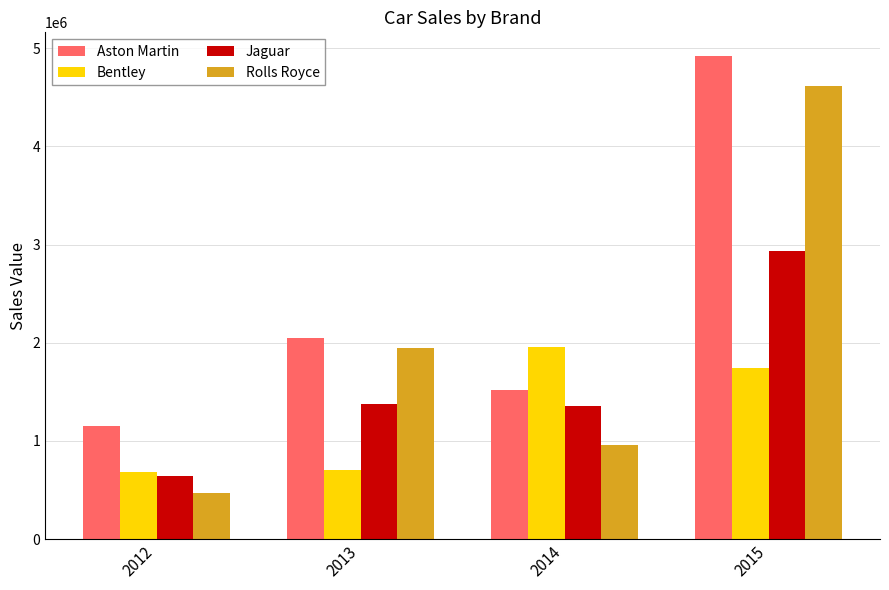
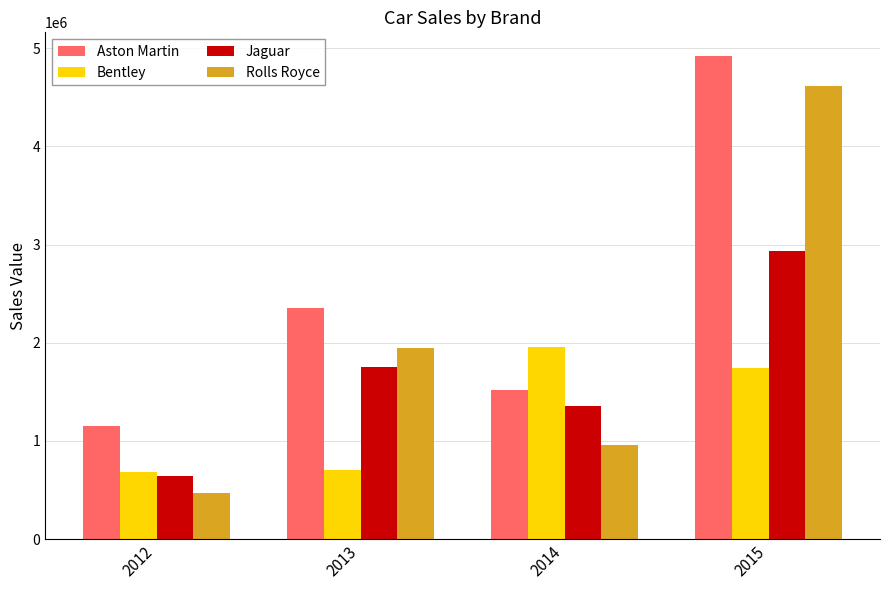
  {
    "Aston Martin": {
      "2012": 1200000,
-     "2013": 2000000,
+     "2013": 2400000,
      "2014": 1500000,
      "2015": 4900000
    },
    "Bentley": {
      "2012": 700000,
      "2013": 700000,
      "2014": 2000000,
      "2015": 1700000
    },
    "Jaguar": {
      "2012": 600000,
-     "2013": 1400000,
+     "2013": 1800000,
      "2014": 1400000,
      "2015": 2900000
    },
    "Rolls Royce": {
      "2012": 500000,
      "2013": 1900000,
      "2014": 1000000,
      "2015": 4600000
    }
  }
